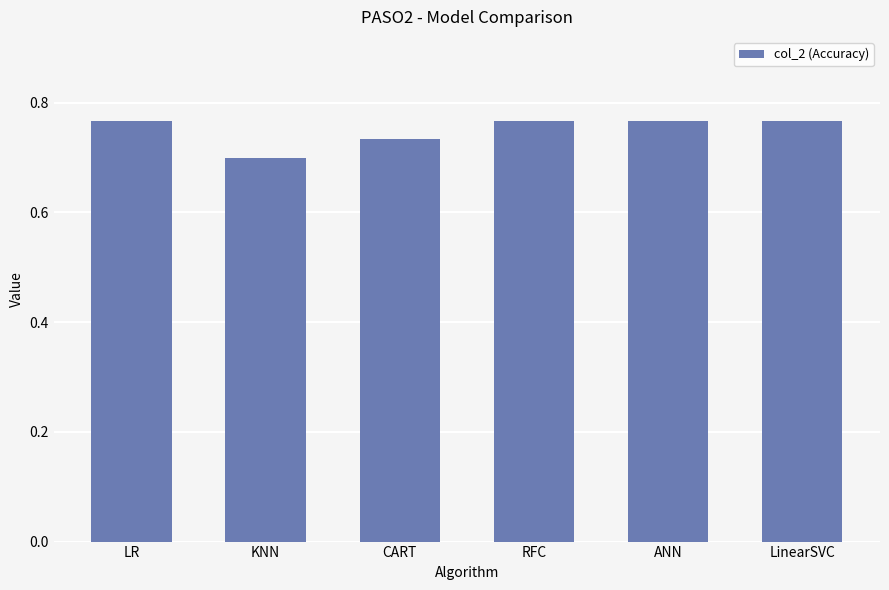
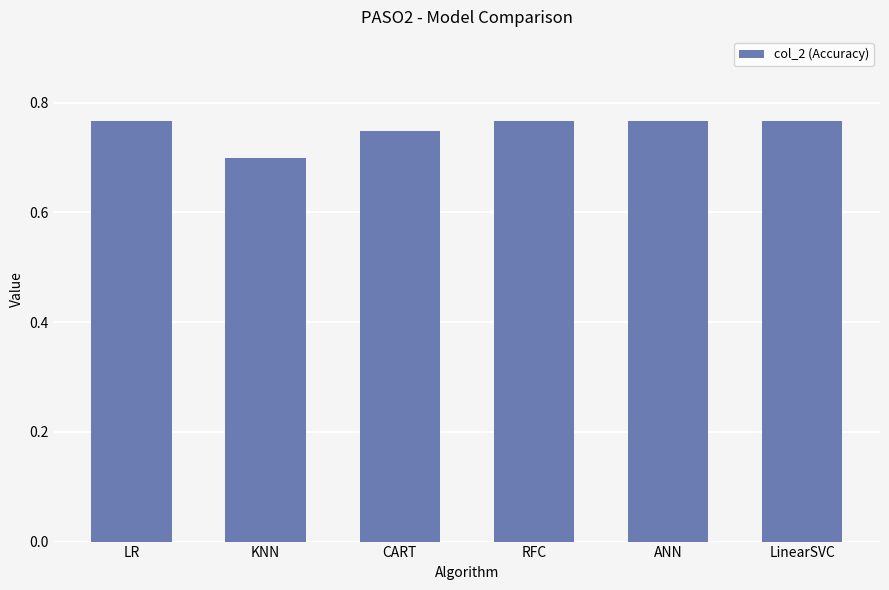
  {
    "LR": 0.77,
    "KNN": 0.70,
-   "CART": 0.73,
+   "CART": 0.75,
    "RFC": 0.77,
    "ANN": 0.77,
    "LinearSVC": 0.77
  }
